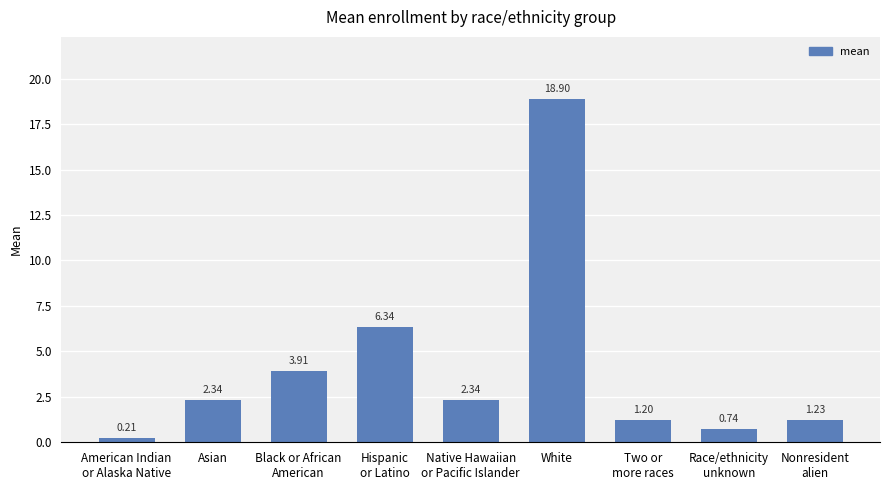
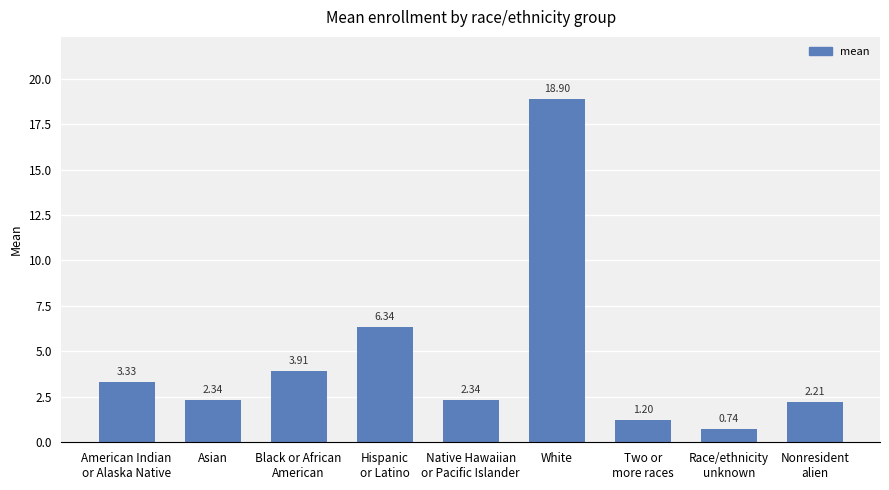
  {
-   "American Indian or Alaska Native": 0.21,
+   "American Indian or Alaska Native": 3.33,
    "Asian": 2.34,
    "Black or African American": 3.91,
    "Hispanic or Latino": 6.34,
    "Native Hawaiian or Pacific Islander": 2.34,
    "White": 18.90,
    "Two or more races": 1.20,
    "Race/ethnicity unknown": 0.74,
-   "Nonresident alien": 1.23
+   "Nonresident alien": 2.21
  }
